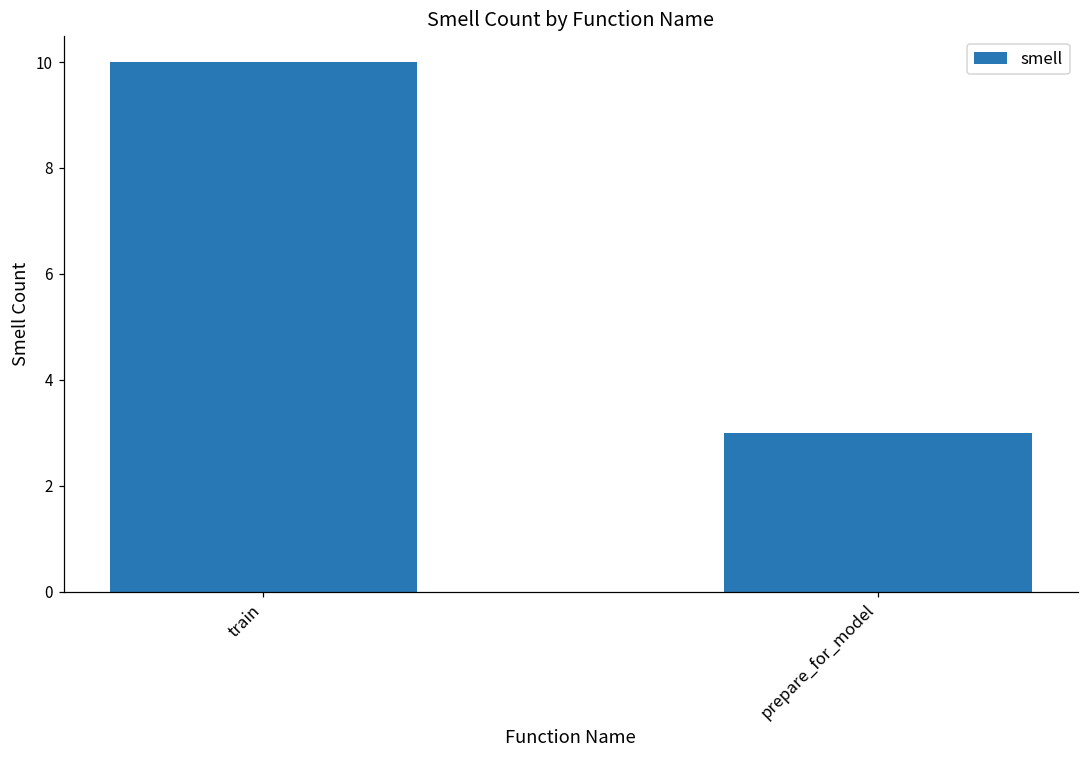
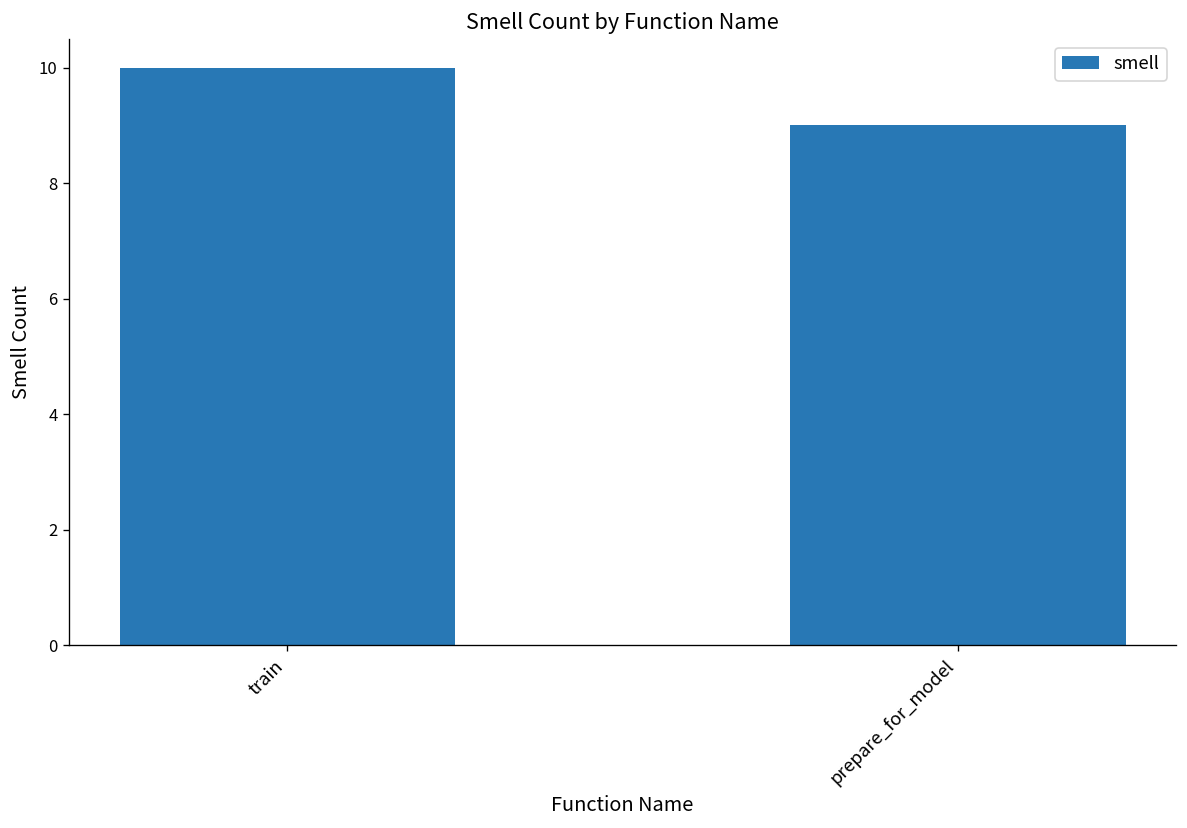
  {
    "train": 10,
-   "prepare_for_model": 3
+   "prepare_for_model": 9
  }
